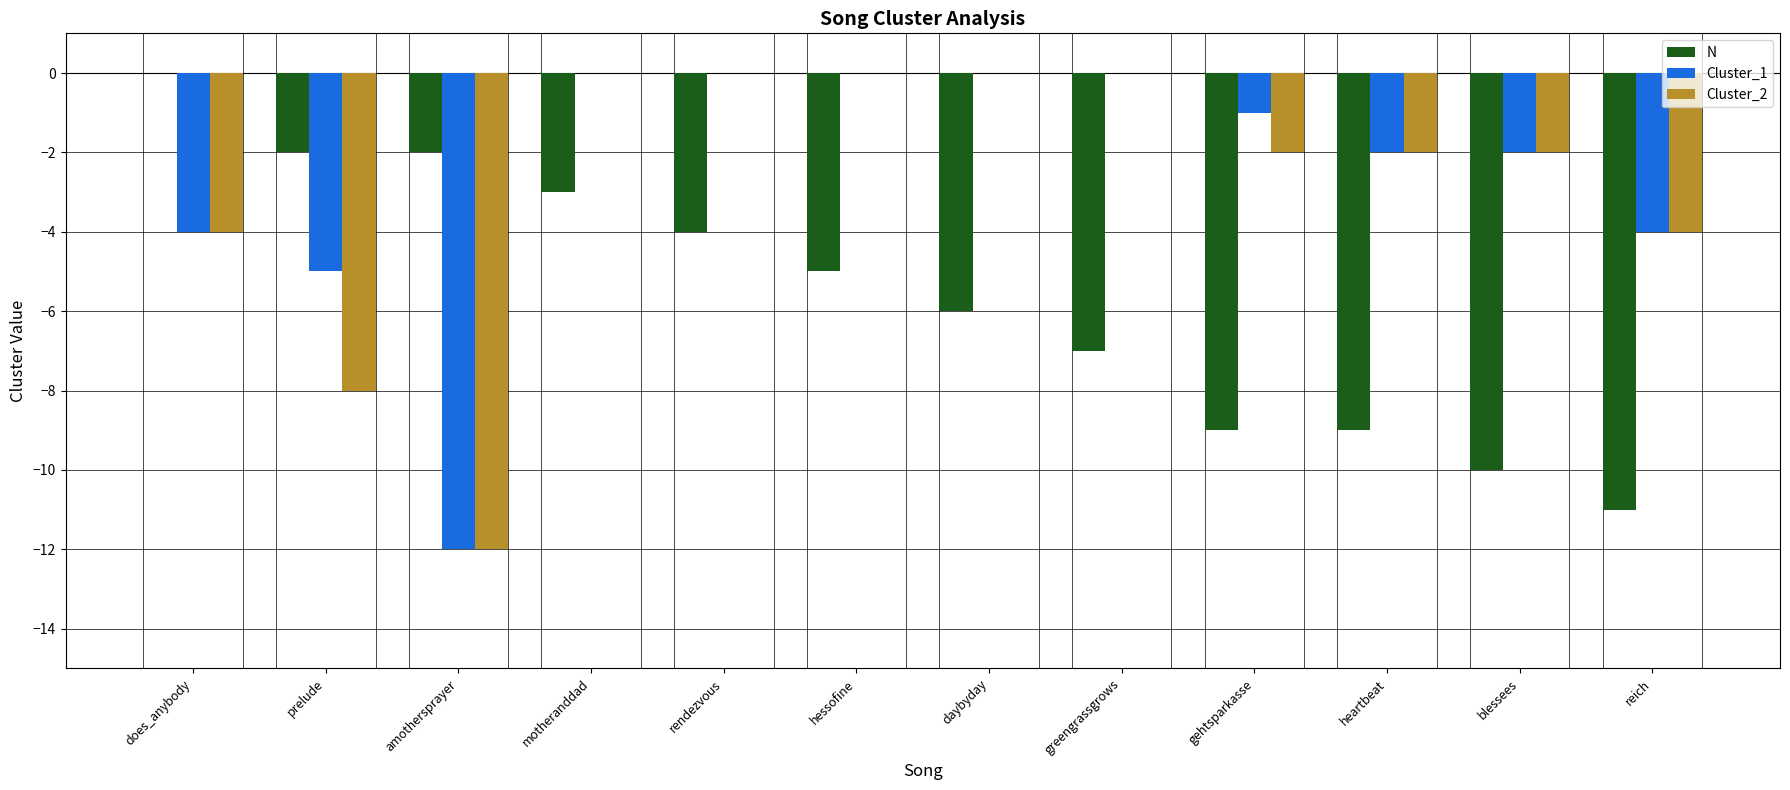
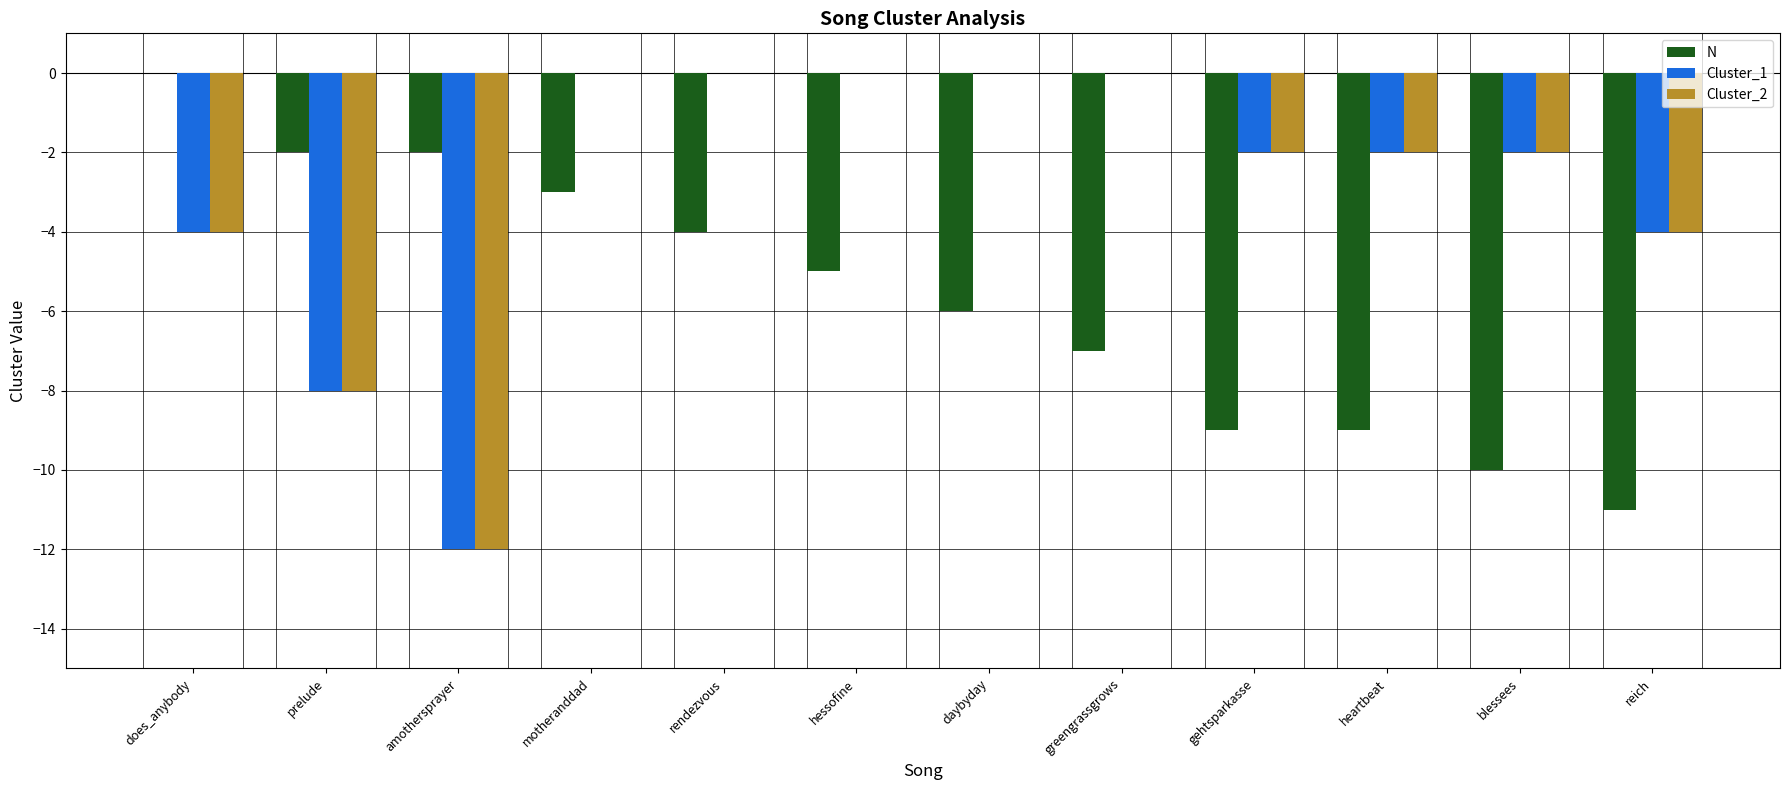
  {
    "N": {
      "does_anybody": 0.0,
      "prelude": -2.0,
      "amothersprayer": -2.0,
      "motheranddad": -3.0,
      "rendezvous": -4.0,
      "hessofine": -5.0,
      "daybyday": -6.0,
      "greengrassgrows": -7.0,
      "gehtsparkasse": -9.0,
      "heartbeat": -9.0,
      "blessees": -10.0,
      "reich": -11.0
    },
    "Cluster_1": {
      "does_anybody": -4.0,
-     "prelude": -5.0,
+     "prelude": -8.0,
      "amothersprayer": -12.0,
      "motheranddad": 0.0,
      "rendezvous": 0.0,
      "hessofine": 0.0,
      "daybyday": 0.0,
      "greengrassgrows": 0.0,
-     "gehtsparkasse": -1.0,
+     "gehtsparkasse": -2.0,
      "heartbeat": -2.0,
      "blessees": -2.0,
      "reich": -4.0
    },
    "Cluster_2": {
      "does_anybody": -4.0,
      "prelude": -8.0,
      "amothersprayer": -12.0,
      "motheranddad": 0.0,
      "rendezvous": 0.0,
      "hessofine": 0.0,
      "daybyday": 0.0,
      "greengrassgrows": 0.0,
      "gehtsparkasse": -2.0,
      "heartbeat": -2.0,
      "blessees": -2.0,
      "reich": -4.0
    }
  }
